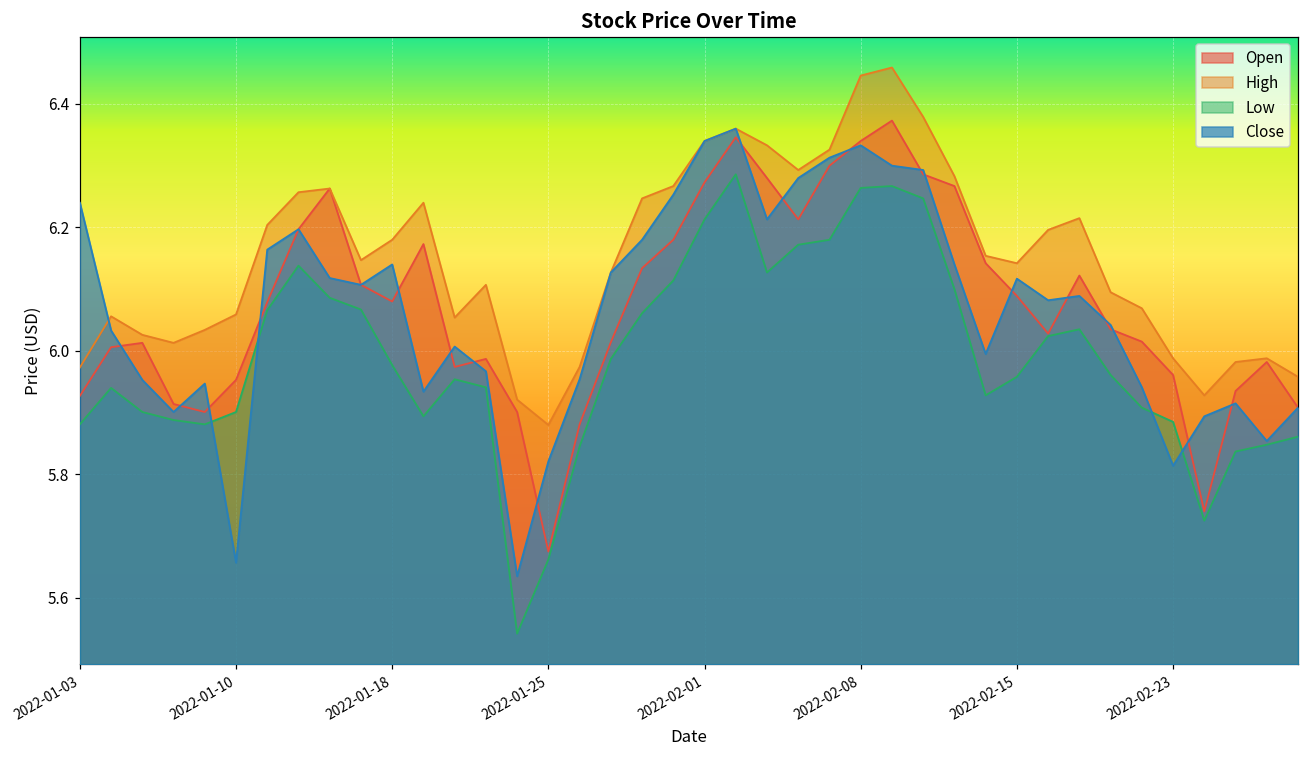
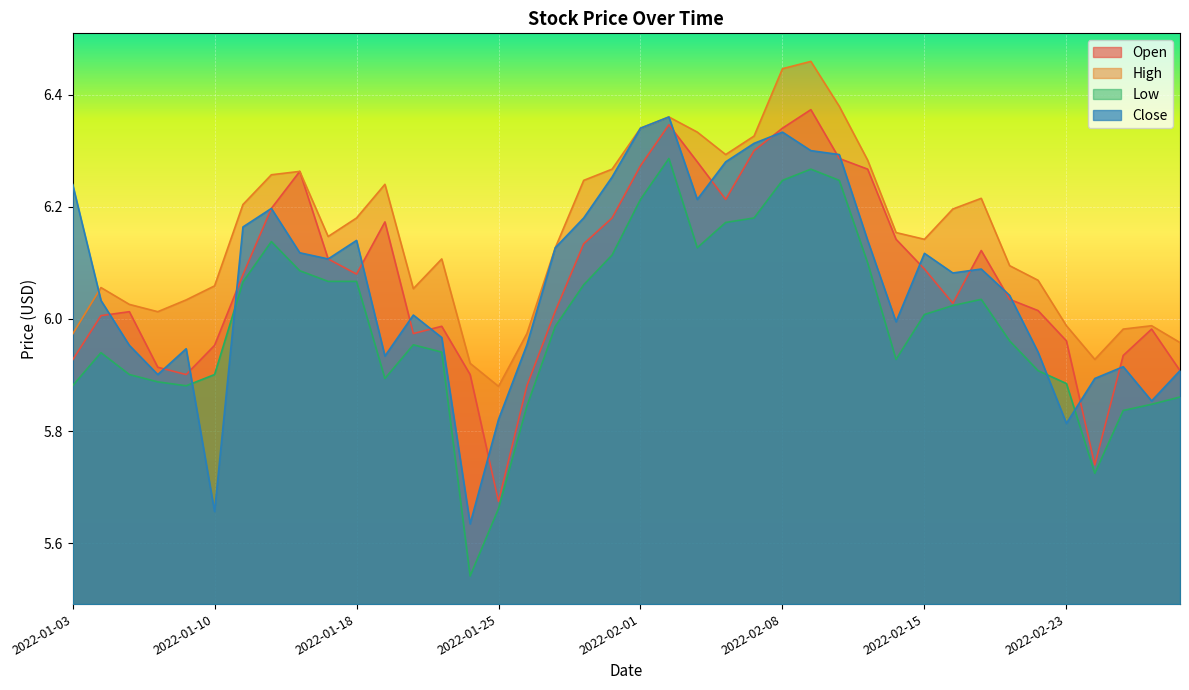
  {
    "Low": {
      "2022-01-03": 5.88,
      "2022-01-10": 5.90,
-     "2022-01-18": 5.98,
+     "2022-01-18": 6.07,
      "2022-01-25": 5.66,
      "2022-02-01": 6.21,
-     "2022-02-08": 6.26,
-     "2022-02-15": 5.96,
+     "2022-02-08": 6.25,
+     "2022-02-15": 6.01,
      "2022-02-23": 5.89
    },
    "Close": {
      "2022-01-03": 6.24,
      "2022-01-10": 5.66,
      "2022-01-18": 6.14,
      "2022-01-25": 5.82,
      "2022-02-08": 6.33,
      "2022-02-15": 6.12,
      "2022-02-23": 5.81
    }
  }
